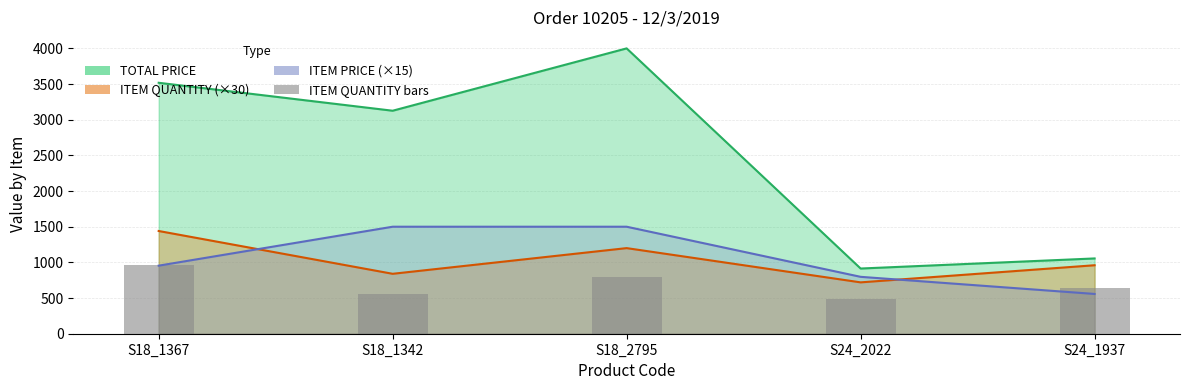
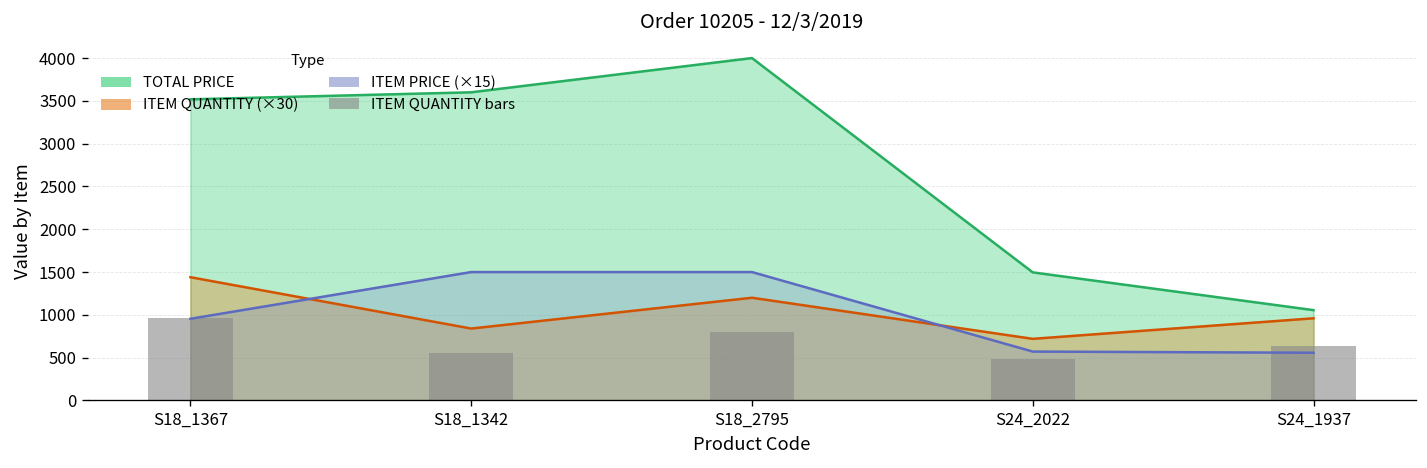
  {
    "TOTAL PRICE": {
      "S18_1367": 3500,
-     "S18_1342": 3100,
+     "S18_1342": 3600,
      "S18_2795": 4000,
-     "S24_2022": 900,
+     "S24_2022": 1500,
      "S24_1937": 1100
    },
    "ITEM QUANTITY bars": {
      "S18_1367": 1000,
      "S18_1342": 600,
      "S18_2795": 800,
      "S24_2022": 500,
      "S24_1937": 600
    },
    "ITEM QUANTITY (×30)": {
      "S18_1367": 1400,
      "S18_1342": 800,
      "S18_2795": 1200,
      "S24_2022": 700,
      "S24_1937": 1000
    },
    "ITEM PRICE (×15)": {
      "S18_1367": 1000,
      "S18_1342": 1500,
      "S18_2795": 1500,
-     "S24_2022": 800,
+     "S24_2022": 600,
      "S24_1937": 600
    }
  }
